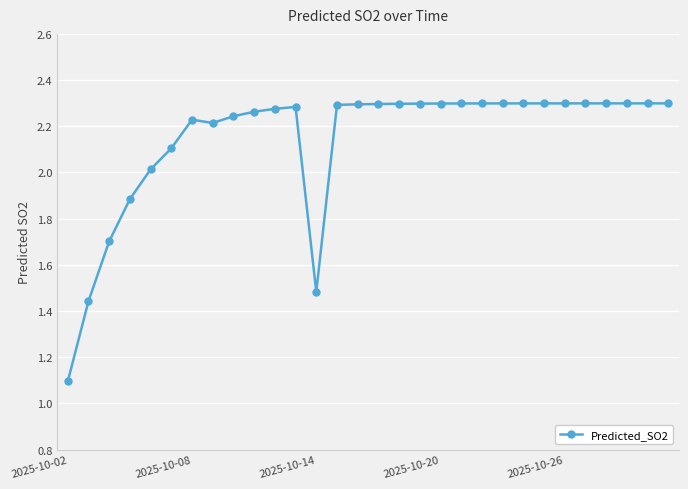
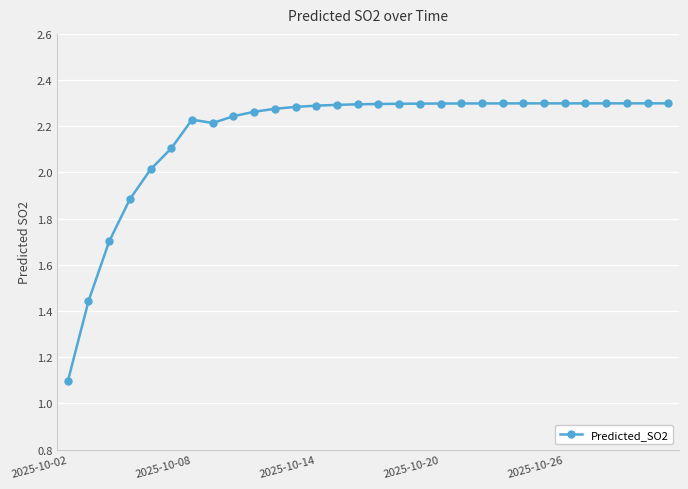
  {
    "2025-10-02": 1.10,
    "2025-10-08": 2.23,
-   "2025-10-14": 1.48,
+   "2025-10-14": 2.29,
    "2025-10-20": 2.30,
    "2025-10-26": 2.30
  }
